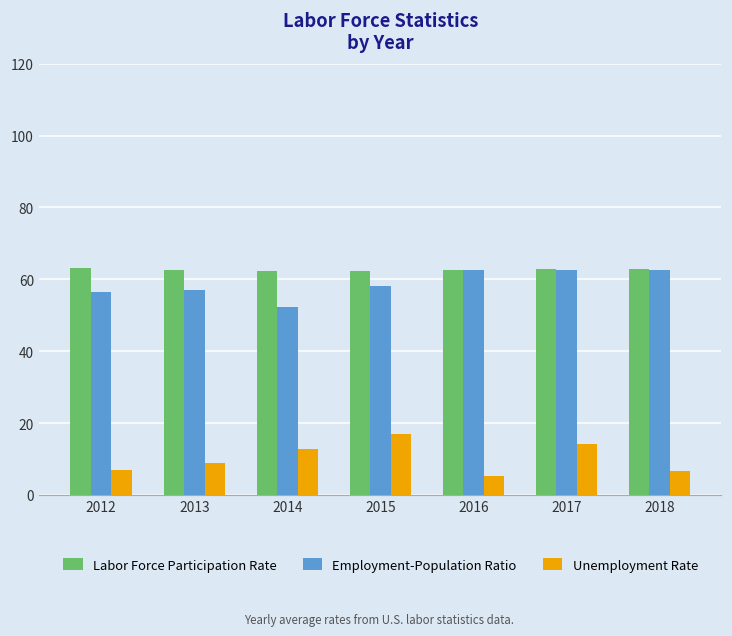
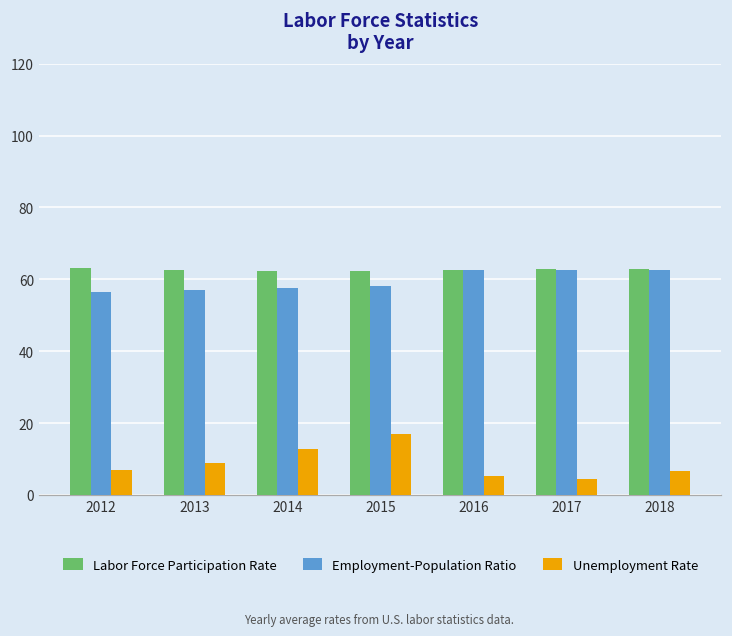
  {
    "Labor Force Participation Rate": {
      "2012": 63,
      "2013": 63,
      "2014": 62,
      "2015": 62,
      "2016": 63,
      "2017": 63,
      "2018": 63
    },
    "Employment-Population Ratio": {
      "2012": 57,
      "2013": 57,
-     "2014": 52,
+     "2014": 58,
      "2015": 58,
      "2016": 63,
      "2017": 63,
      "2018": 63
    },
    "Unemployment Rate": {
      "2012": 7,
      "2013": 9,
      "2014": 13,
      "2015": 17,
      "2016": 5,
-     "2017": 14,
+     "2017": 4,
      "2018": 7
    }
  }
